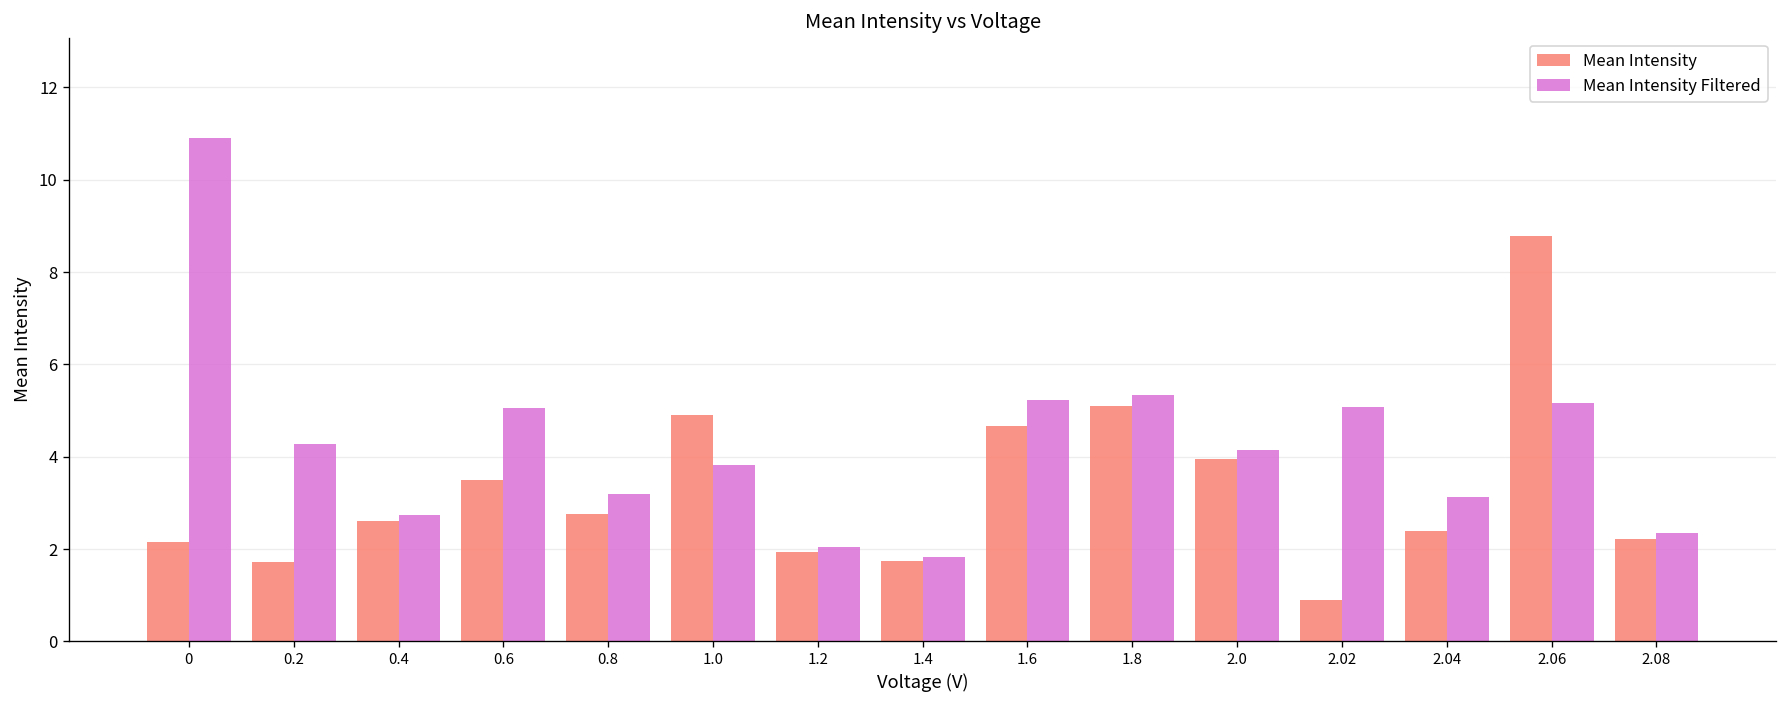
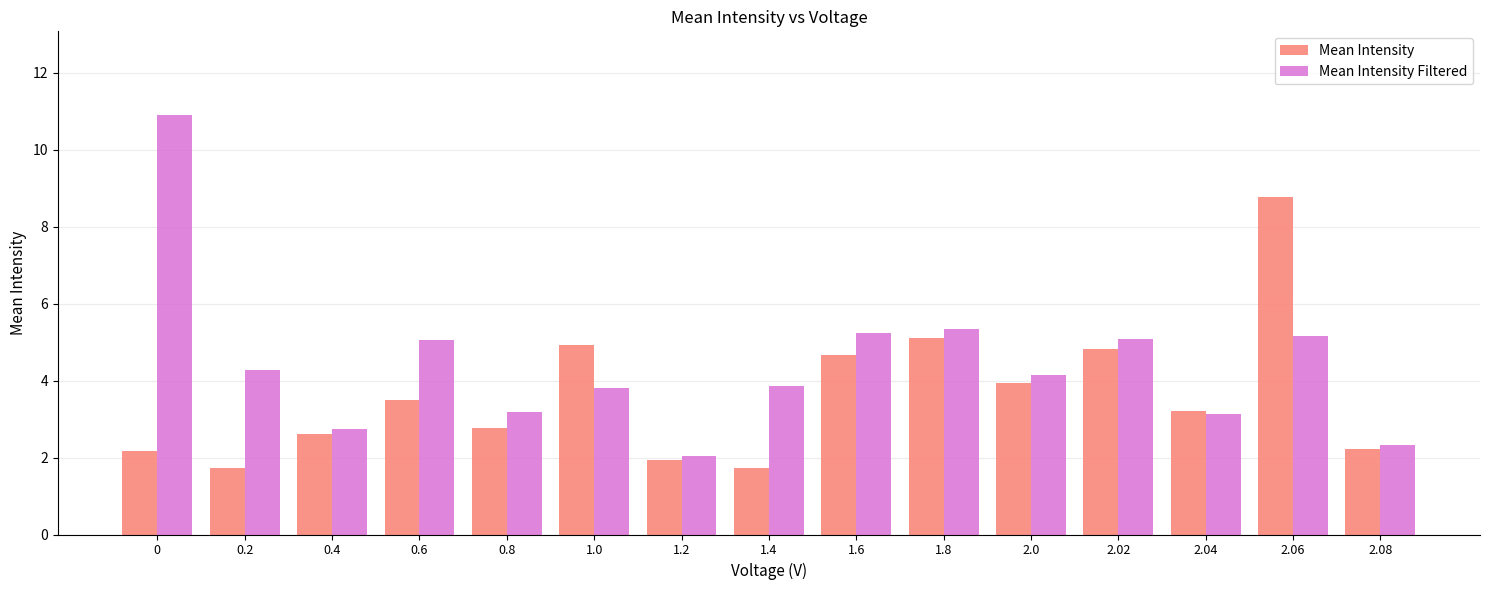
  {
    "Mean Intensity": {
      "0": 2.2,
      "0.2": 1.7,
      "0.4": 2.6,
      "0.6": 3.5,
      "0.8": 2.8,
      "1.0": 4.9,
      "1.2": 1.9,
      "1.4": 1.7,
      "1.6": 4.7,
      "1.8": 5.1,
      "2.0": 3.9,
-     "2.02": 0.9,
-     "2.04": 2.4,
+     "2.02": 4.8,
+     "2.04": 3.2,
      "2.06": 8.8,
      "2.08": 2.2
    },
    "Mean Intensity Filtered": {
      "0": 10.9,
      "0.2": 4.3,
      "0.4": 2.7,
      "0.6": 5.1,
      "0.8": 3.2,
      "1.0": 3.8,
      "1.2": 2.0,
-     "1.4": 1.8,
+     "1.4": 3.9,
      "1.6": 5.2,
      "1.8": 5.3,
      "2.0": 4.1,
      "2.02": 5.1,
      "2.04": 3.1,
      "2.06": 5.2,
      "2.08": 2.3
    }
  }
